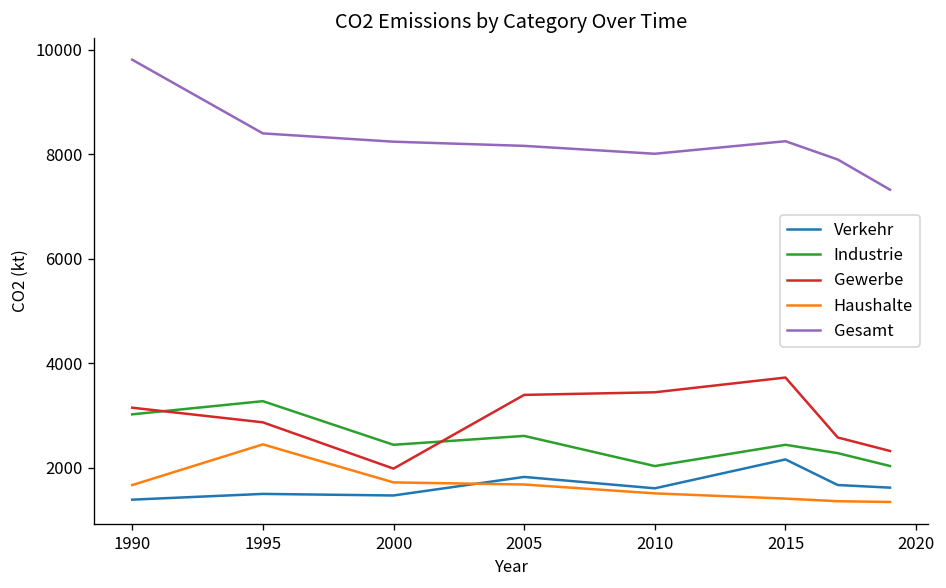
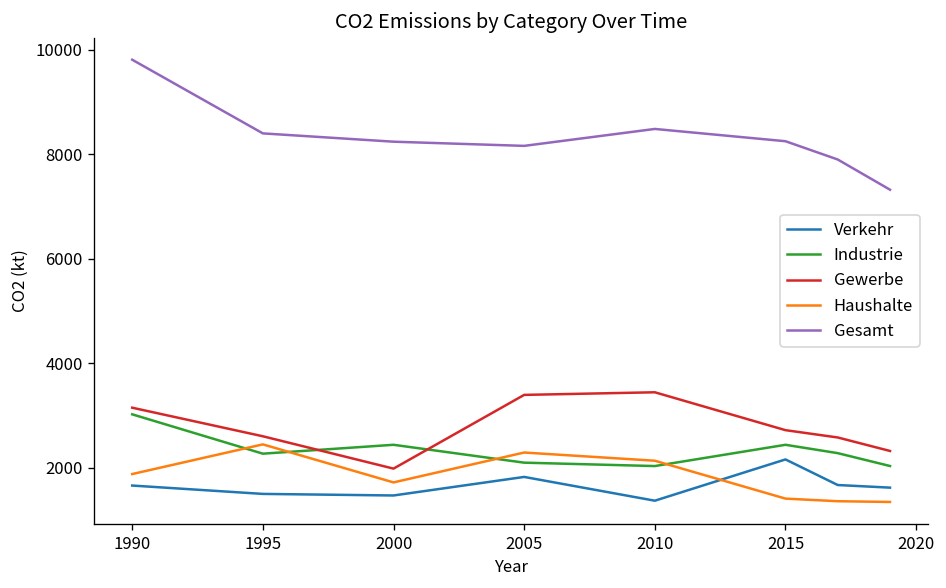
  {
    "Verkehr": {
-     "1990": 1400,
+     "1990": 1700,
      "1995": 1500,
      "2000": 1500,
      "2005": 1800,
-     "2010": 1600,
+     "2010": 1400,
      "2015": 2200
    },
    "Industrie": {
      "1990": 3000,
-     "1995": 3300,
+     "1995": 2300,
      "2000": 2400,
-     "2005": 2600,
+     "2005": 2100,
      "2010": 2000,
      "2015": 2400
    },
    "Gewerbe": {
      "1990": 3200,
-     "1995": 2900,
+     "1995": 2600,
      "2000": 2000,
      "2005": 3400,
      "2010": 3400,
-     "2015": 3700
+     "2015": 2700
    },
    "Haushalte": {
-     "1990": 1700,
+     "1990": 1900,
      "1995": 2400,
      "2000": 1700,
-     "2005": 1700,
-     "2010": 1500,
+     "2005": 2300,
+     "2010": 2100,
      "2015": 1400
    },
    "Gesamt": {
      "1990": 9800,
      "1995": 8400,
      "2000": 8200,
      "2005": 8200,
-     "2010": 8000,
+     "2010": 8500,
      "2015": 8300
    }
  }
